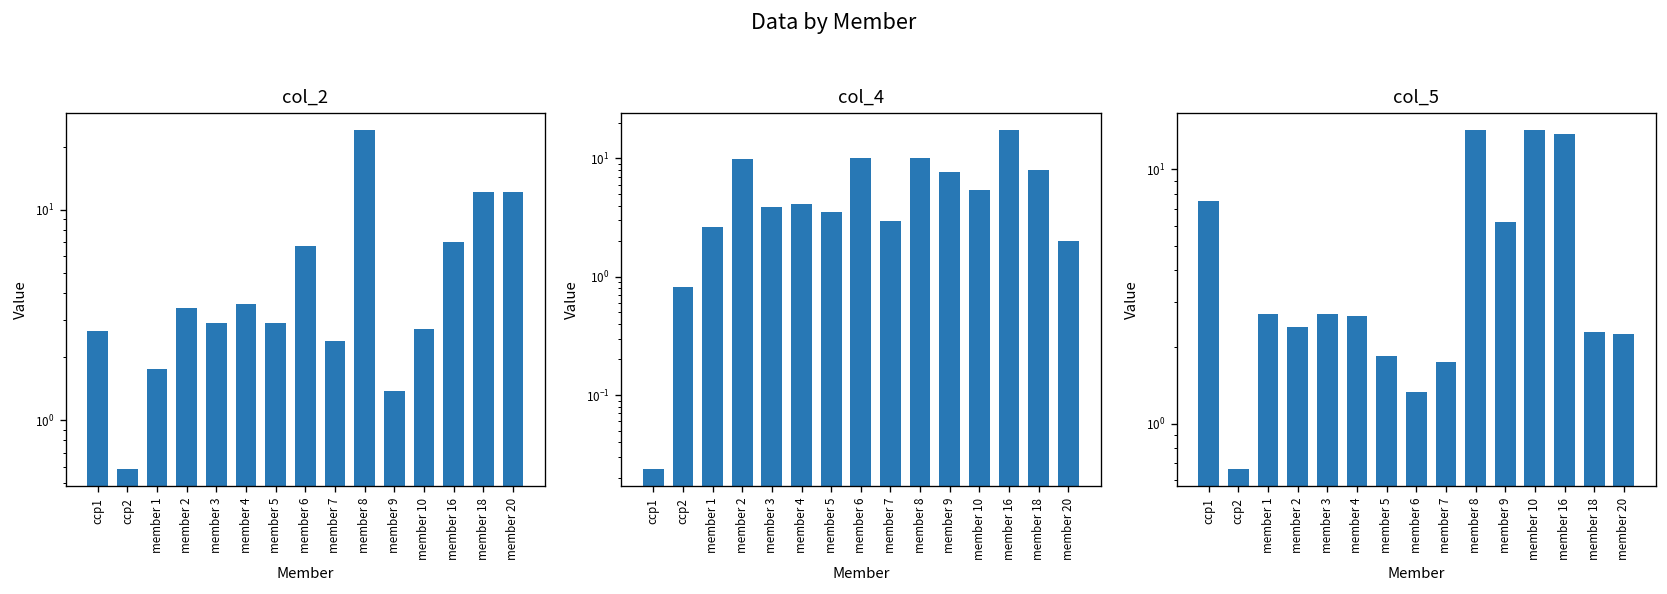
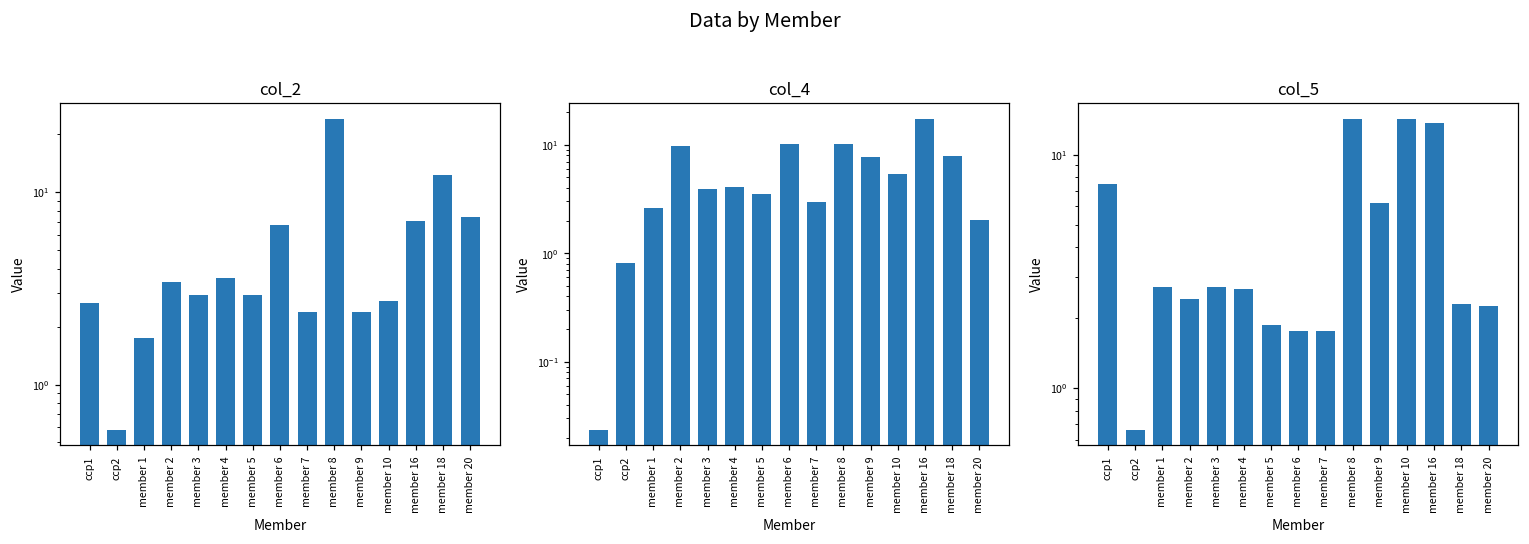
  {
    "col_2": {
      "ccp1": 2.6,
      "ccp2": 0.6,
      "member 1": 1.7,
      "member 2": 3.4,
      "member 3": 2.9,
      "member 4": 3.6,
      "member 5": 2.9,
      "member 6": 6.7,
      "member 7": 2.4,
      "member 8": 24,
-     "member 9": 1.4,
+     "member 9": 2.4,
      "member 10": 2.7,
      "member 16": 7.1,
      "member 18": 12,
-     "member 20": 12
+     "member 20": 7.4
    },
    "col_4": {
      "ccp1": 0.024,
      "ccp2": 0.8,
      "member 1": 2.6,
      "member 2": 10,
      "member 3": 3.9,
      "member 4": 4.1,
      "member 5": 3.5,
      "member 6": 10,
      "member 7": 2.9,
      "member 8": 10,
      "member 9": 8,
      "member 10": 5,
      "member 16": 17,
      "member 18": 8,
      "member 20": 2.0
    },
    "col_5": {
      "ccp1": 7.5,
      "ccp2": 0.66,
      "member 1": 2.7,
      "member 2": 2.4,
      "member 3": 2.7,
      "member 4": 2.6,
      "member 5": 1.9,
-     "member 6": 1.3,
+     "member 6": 1.7,
      "member 7": 1.7,
      "member 8": 14,
      "member 9": 6.2,
      "member 10": 14,
      "member 16": 14,
      "member 18": 2.3,
      "member 20": 2.3
    }
  }
